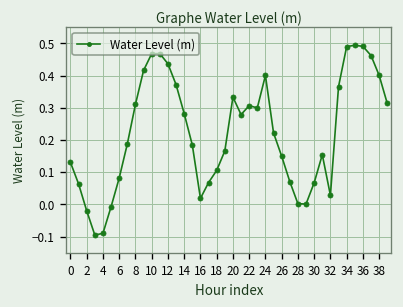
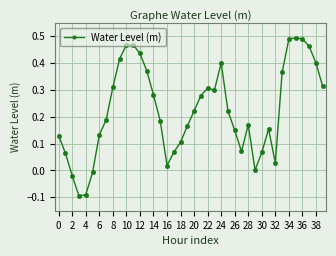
  {
    "0": 0.13,
    "2": -0.02,
    "4": -0.09,
-   "6": 0.08,
+   "6": 0.13,
    "8": 0.31,
    "12": 0.44,
    "14": 0.28,
    "16": 0.02,
    "18": 0.11,
-   "20": 0.33,
+   "20": 0.22,
    "22": 0.31,
    "24": 0.40,
    "26": 0.15,
-   "28": 0.00,
+   "28": 0.17,
    "30": 0.07,
    "32": 0.03,
    "34": 0.49,
    "36": 0.49,
    "38": 0.40
  }
